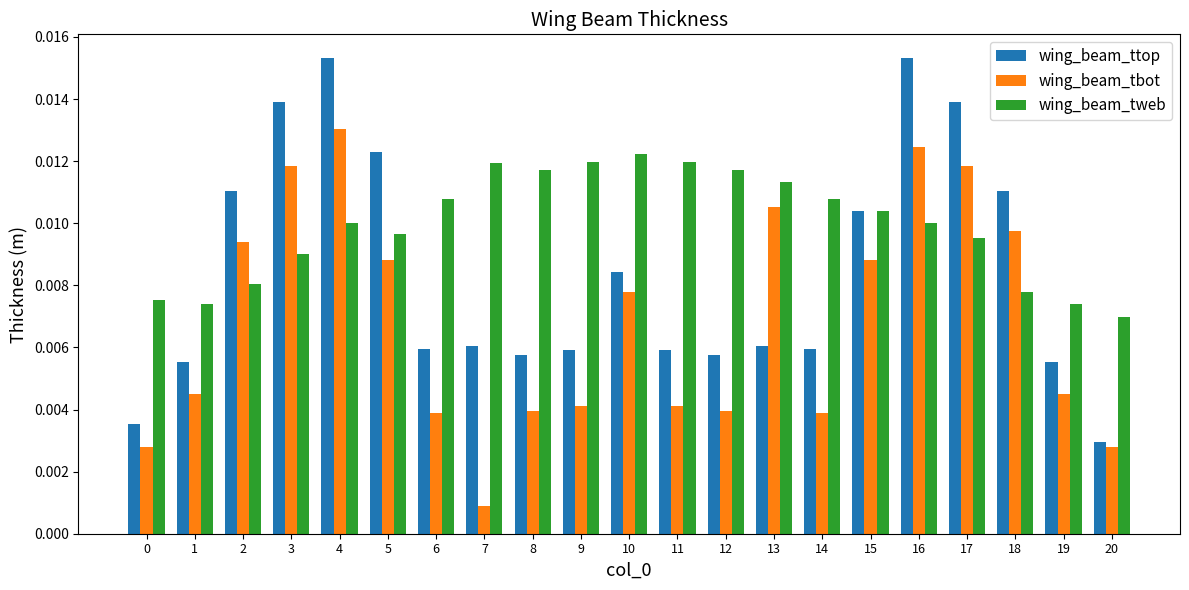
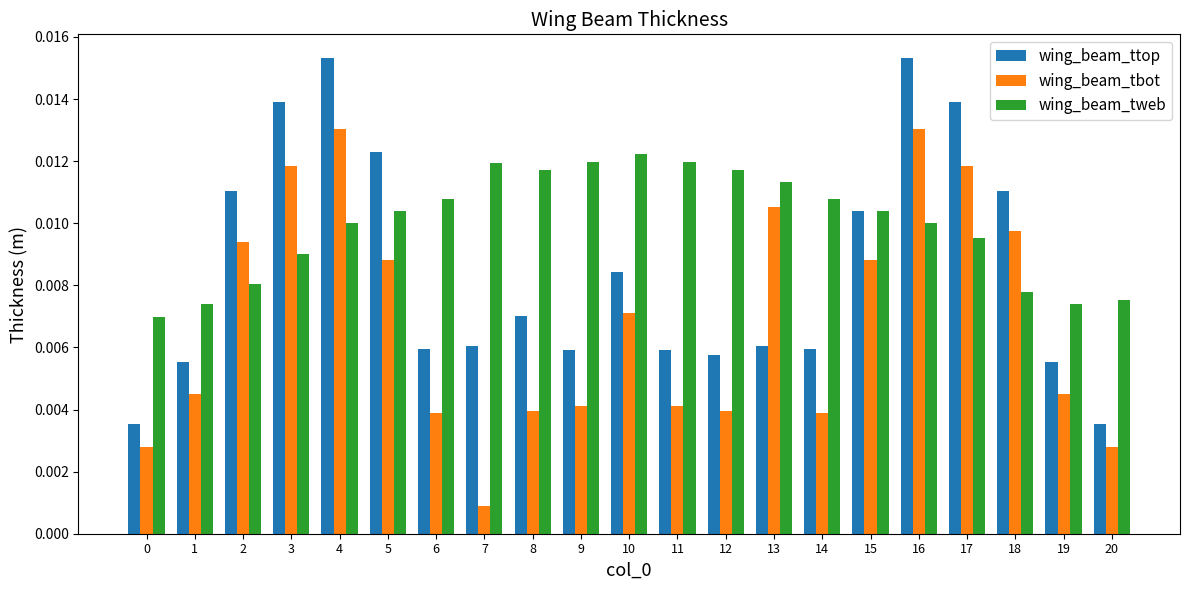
  {
    "wing_beam_ttop": {
      "0": 0.0035,
      "1": 0.0055,
      "2": 0.0111,
      "3": 0.0139,
      "4": 0.0153,
      "5": 0.0123,
      "6": 0.0059,
      "7": 0.0061,
-     "8": 0.0058,
+     "8": 0.0070,
      "9": 0.0059,
      "10": 0.0084,
      "11": 0.0059,
      "12": 0.0058,
      "13": 0.0061,
      "14": 0.0059,
      "15": 0.0104,
      "16": 0.0153,
      "17": 0.0139,
      "18": 0.0111,
      "19": 0.0055,
-     "20": 0.0030
+     "20": 0.0035
    },
    "wing_beam_tbot": {
      "0": 0.0028,
      "1": 0.0045,
      "2": 0.0094,
      "3": 0.0118,
      "4": 0.0130,
      "5": 0.0088,
      "6": 0.0039,
      "7": 0.0009,
      "8": 0.0040,
      "9": 0.0041,
-     "10": 0.0078,
+     "10": 0.0071,
      "11": 0.0041,
      "12": 0.0040,
      "13": 0.0105,
      "14": 0.0039,
      "15": 0.0088,
-     "16": 0.0125,
+     "16": 0.0130,
      "17": 0.0118,
      "18": 0.0097,
      "19": 0.0045,
      "20": 0.0028
    },
    "wing_beam_tweb": {
-     "0": 0.0075,
+     "0": 0.0070,
      "1": 0.0074,
      "2": 0.0081,
      "3": 0.0090,
      "4": 0.0100,
-     "5": 0.0097,
+     "5": 0.0104,
      "6": 0.0108,
      "7": 0.0120,
      "8": 0.0117,
      "9": 0.0120,
      "10": 0.0122,
      "11": 0.0120,
      "12": 0.0117,
      "13": 0.0113,
      "14": 0.0108,
      "15": 0.0104,
      "16": 0.0100,
      "17": 0.0095,
      "18": 0.0078,
      "19": 0.0074,
-     "20": 0.0070
+     "20": 0.0075
    }
  }
